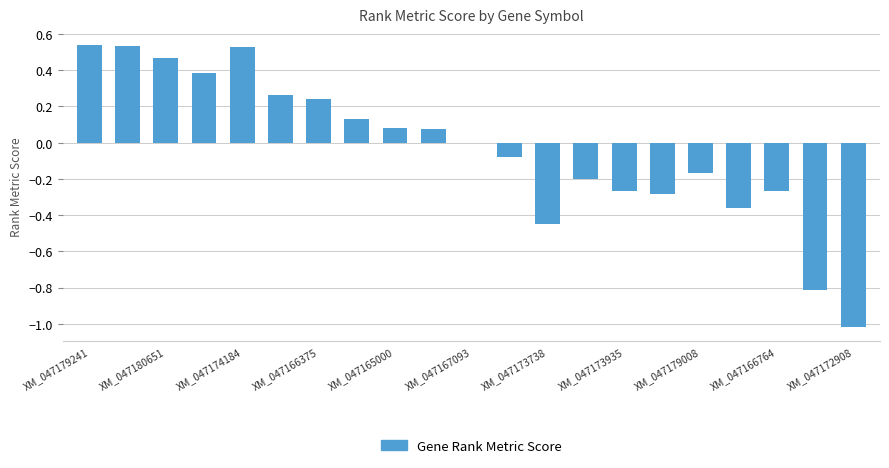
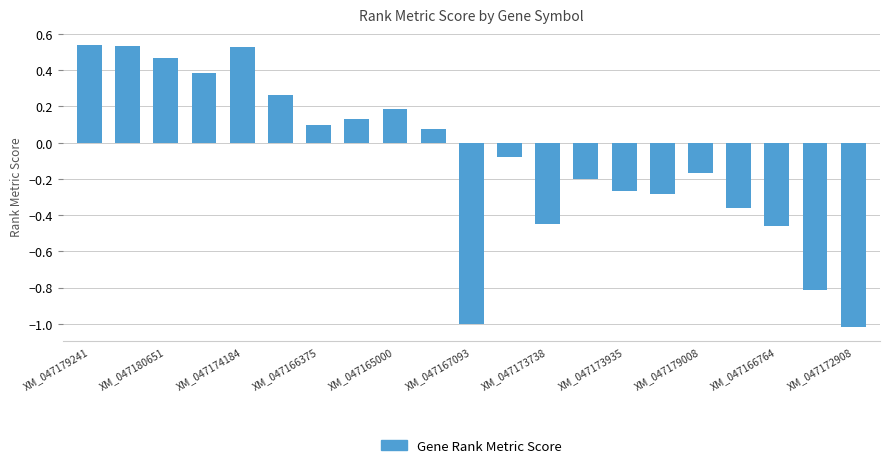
  {
    "XM_047179241": 0.54,
    "XM_047180651": 0.47,
    "XM_047174184": 0.53,
-   "XM_047166375": 0.24,
-   "XM_047165000": 0.08,
-   "XM_047167093": 0,
+   "XM_047166375": 0.10,
+   "XM_047165000": 0.18,
+   "XM_047167093": -1,
    "XM_047173738": -0.45,
    "XM_047173935": -0.27,
    "XM_047179008": -0.17,
-   "XM_047166764": -0.27,
+   "XM_047166764": -0.46,
    "XM_047172908": -1.02
  }
